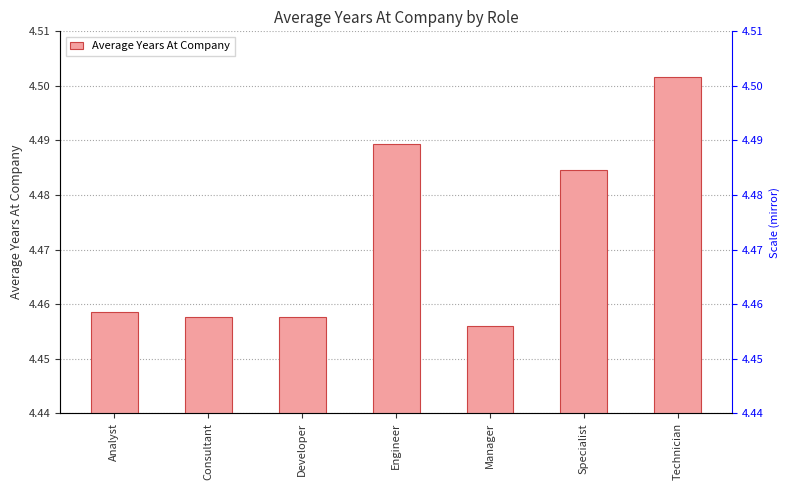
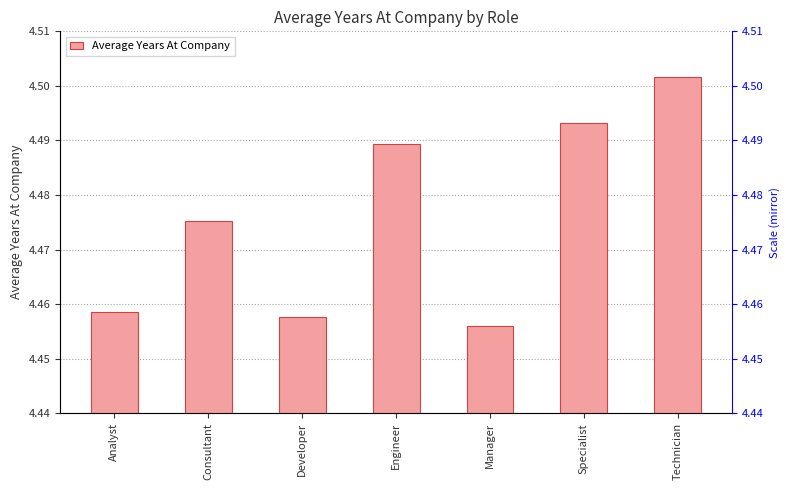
  {
    "Analyst": 4.459,
-   "Consultant": 4.458,
+   "Consultant": 4.475,
    "Developer": 4.458,
    "Engineer": 4.489,
    "Manager": 4.456,
-   "Specialist": 4.485,
+   "Specialist": 4.493,
    "Technician": 4.502
  }
